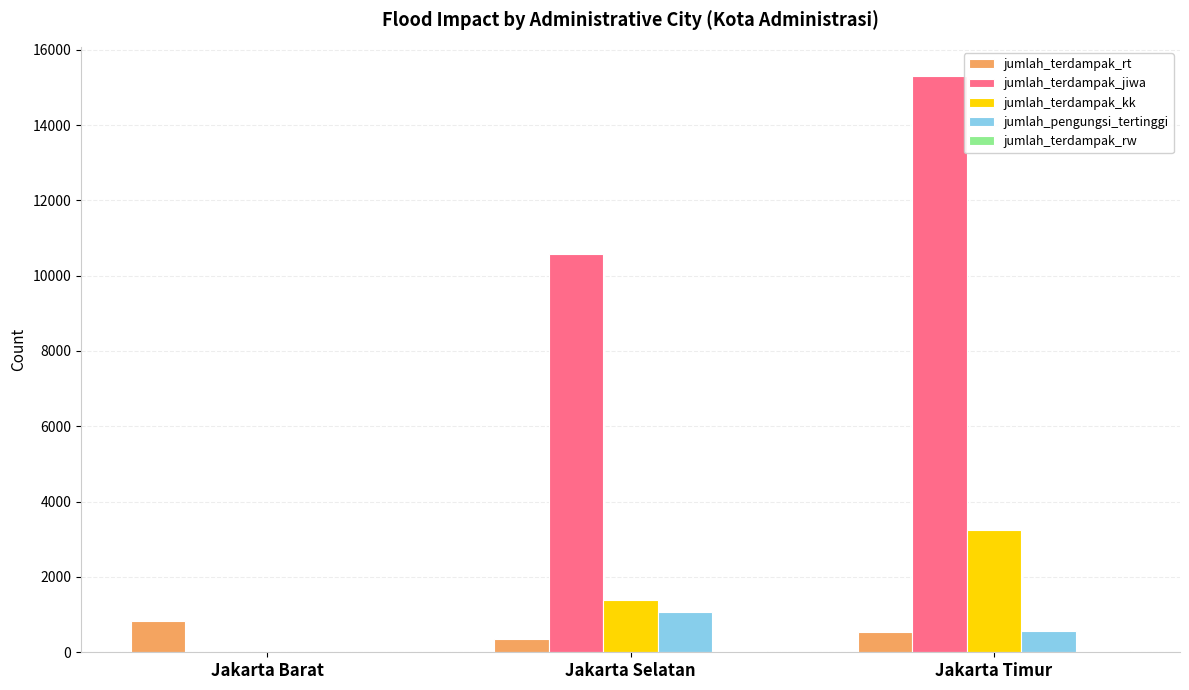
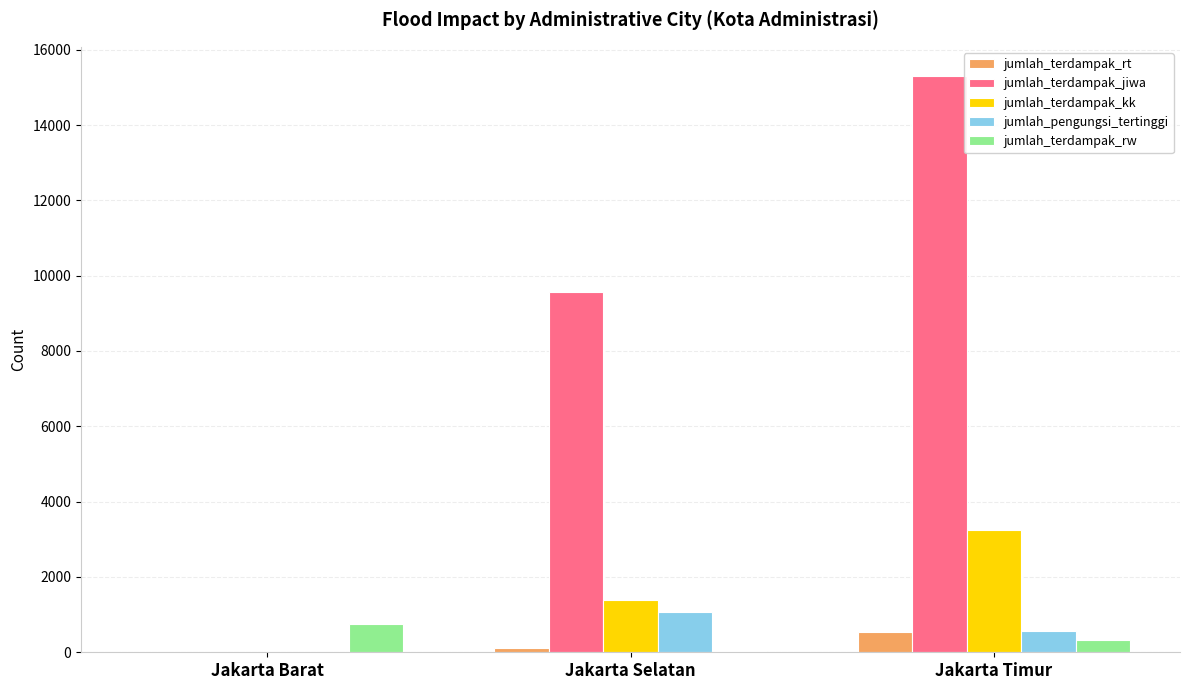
  {
    "jumlah_terdampak_rt": {
-     "Jakarta Barat": 800,
-     "Jakarta Selatan": 400,
+     "Jakarta Barat": 0,
+     "Jakarta Selatan": 100,
      "Jakarta Timur": 500
    },
    "jumlah_terdampak_jiwa": {
      "Jakarta Barat": 0,
-     "Jakarta Selatan": 10600,
+     "Jakarta Selatan": 9600,
      "Jakarta Timur": 15300
    },
    "jumlah_terdampak_kk": {
      "Jakarta Barat": 0,
      "Jakarta Selatan": 1400,
      "Jakarta Timur": 3200
    },
    "jumlah_pengungsi_tertinggi": {
      "Jakarta Barat": 0,
      "Jakarta Selatan": 1100,
      "Jakarta Timur": 600
    },
    "jumlah_terdampak_rw": {
-     "Jakarta Barat": 0,
-     "Jakarta Timur": 0
+     "Jakarta Barat": 800,
+     "Jakarta Timur": 300
    }
  }
